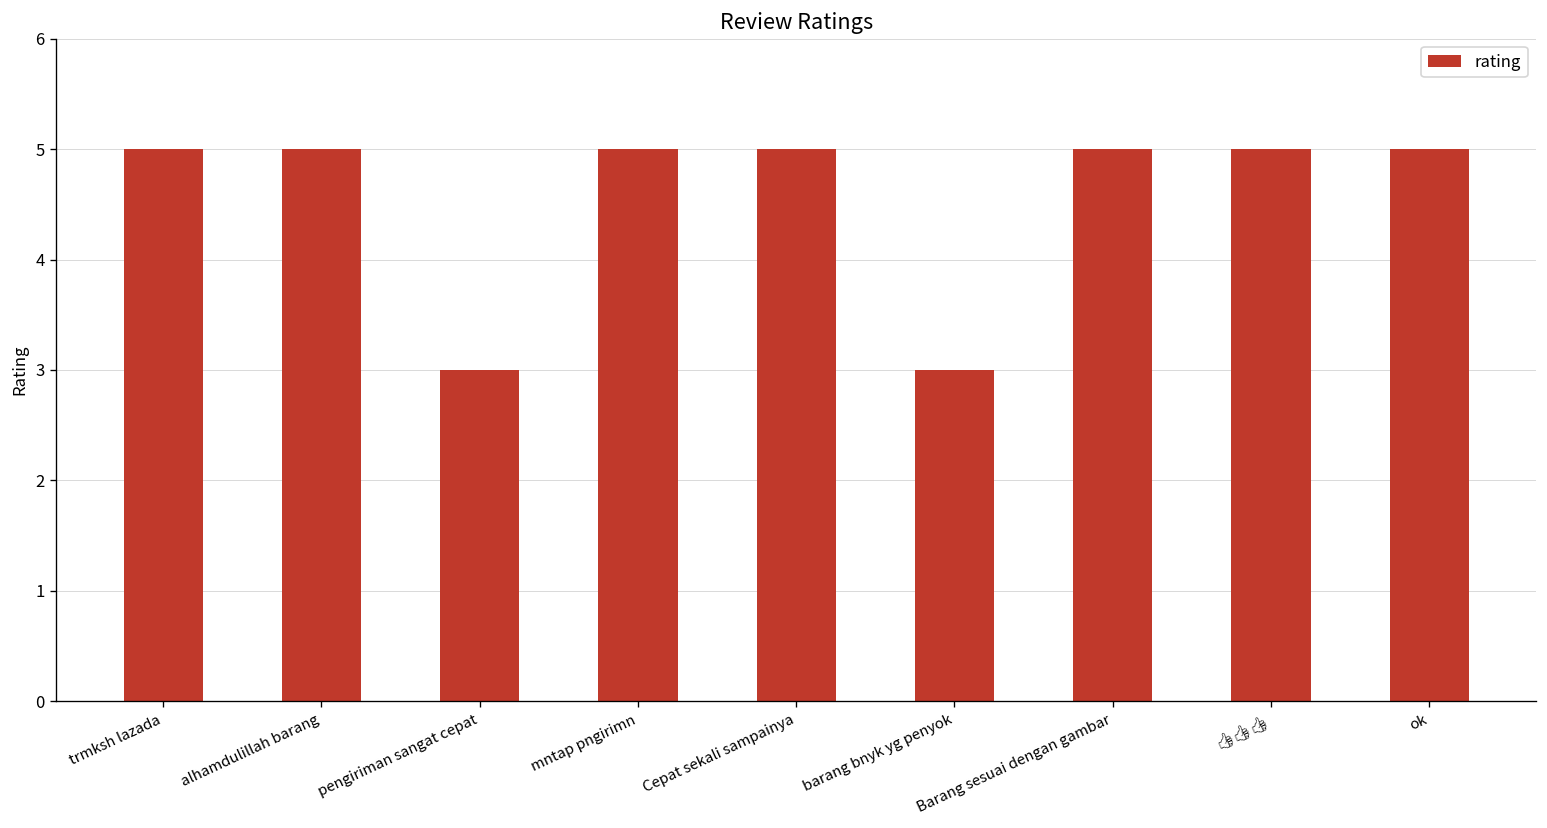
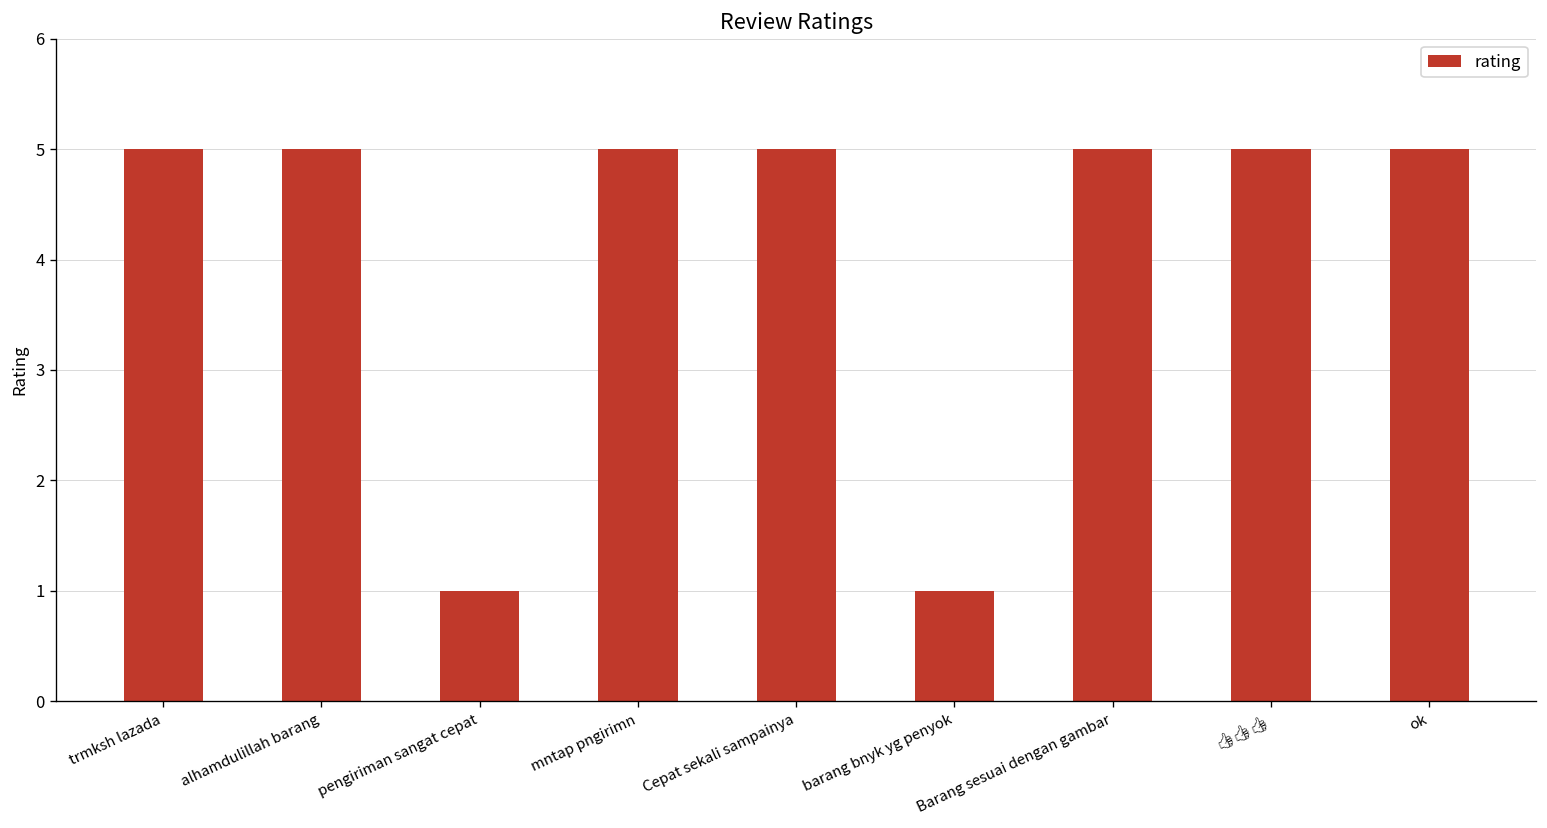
  {
    "trmksh lazada": 5,
    "alhamdulillah barang": 5,
-   "pengiriman sangat cepat": 3,
+   "pengiriman sangat cepat": 1,
    "mntap pngirimn": 5,
    "Cepat sekali sampainya": 5,
-   "barang bnyk yg penyok": 3,
+   "barang bnyk yg penyok": 1,
    "Barang sesuai dengan gambar": 5,
    "👍👍👍": 5,
    "ok": 5
  }
